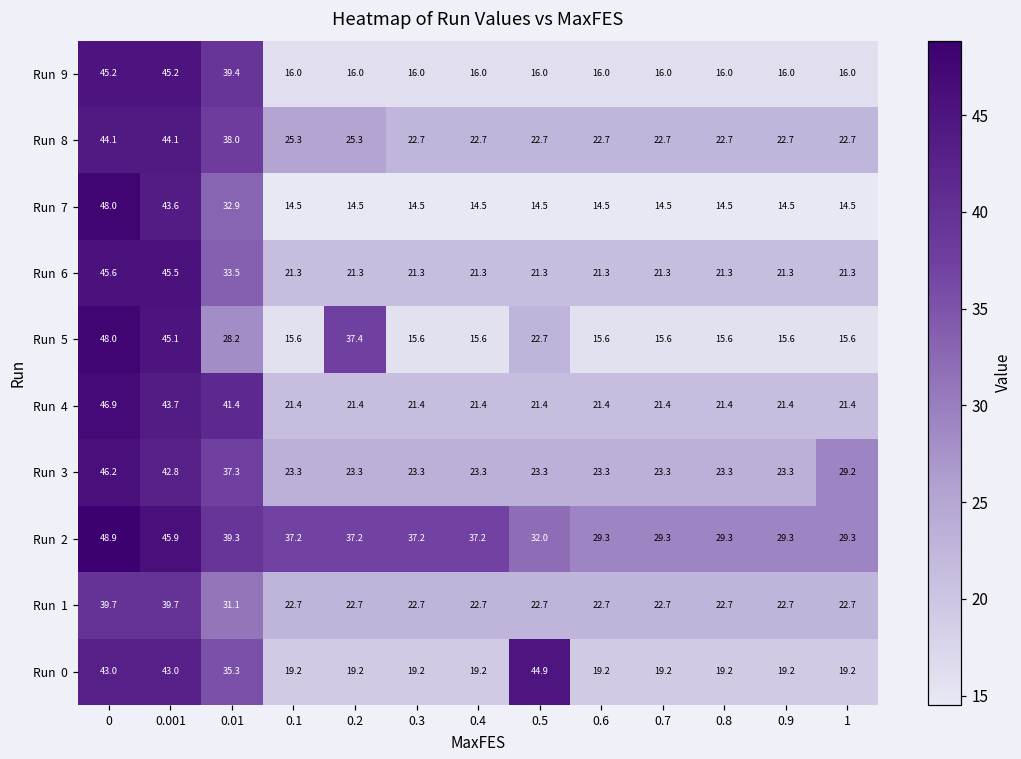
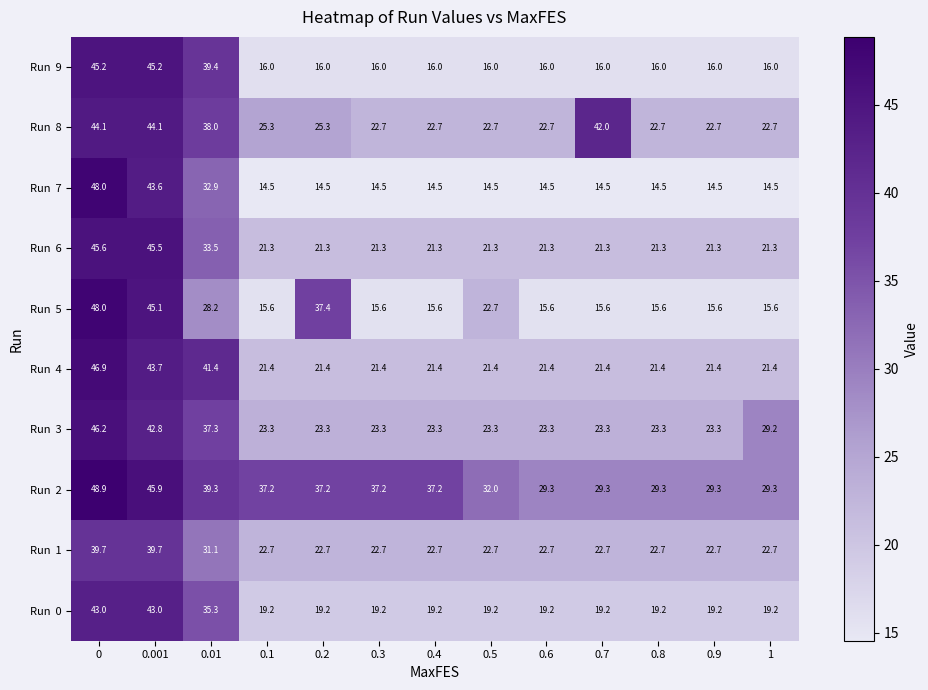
  {
    "Run 9": {
      "0": 45.2,
      "0.001": 45.2,
      "0.01": 39.4,
      "0.1": 16.0,
      "0.2": 16.0,
      "0.3": 16.0,
      "0.4": 16.0,
      "0.5": 16.0,
      "0.6": 16.0,
      "0.7": 16.0,
      "0.8": 16.0,
      "0.9": 16.0,
      "1": 16.0
    },
    "Run 8": {
      "0": 44.1,
      "0.001": 44.1,
      "0.01": 38.0,
      "0.1": 25.3,
      "0.2": 25.3,
      "0.3": 22.7,
      "0.4": 22.7,
      "0.5": 22.7,
      "0.6": 22.7,
-     "0.7": 22.7,
+     "0.7": 42.0,
      "0.8": 22.7,
      "0.9": 22.7,
      "1": 22.7
    },
    "Run 7": {
      "0": 48.0,
      "0.001": 43.6,
      "0.01": 32.9,
      "0.1": 14.5,
      "0.2": 14.5,
      "0.3": 14.5,
      "0.4": 14.5,
      "0.5": 14.5,
      "0.6": 14.5,
      "0.7": 14.5,
      "0.8": 14.5,
      "0.9": 14.5,
      "1": 14.5
    },
    "Run 6": {
      "0": 45.6,
      "0.001": 45.5,
      "0.01": 33.5,
      "0.1": 21.3,
      "0.2": 21.3,
      "0.3": 21.3,
      "0.4": 21.3,
      "0.5": 21.3,
      "0.6": 21.3,
      "0.7": 21.3,
      "0.8": 21.3,
      "0.9": 21.3,
      "1": 21.3
    },
    "Run 5": {
      "0": 48.0,
      "0.001": 45.1,
      "0.01": 28.2,
      "0.1": 15.6,
      "0.2": 37.4,
      "0.3": 15.6,
      "0.4": 15.6,
      "0.5": 22.7,
      "0.6": 15.6,
      "0.7": 15.6,
      "0.8": 15.6,
      "0.9": 15.6,
      "1": 15.6
    },
    "Run 4": {
      "0": 46.9,
      "0.001": 43.7,
      "0.01": 41.4,
      "0.1": 21.4,
      "0.2": 21.4,
      "0.3": 21.4,
      "0.4": 21.4,
      "0.5": 21.4,
      "0.6": 21.4,
      "0.7": 21.4,
      "0.8": 21.4,
      "0.9": 21.4,
      "1": 21.4
    },
    "Run 3": {
      "0": 46.2,
      "0.001": 42.8,
      "0.01": 37.3,
      "0.1": 23.3,
      "0.2": 23.3,
      "0.3": 23.3,
      "0.4": 23.3,
      "0.5": 23.3,
      "0.6": 23.3,
      "0.7": 23.3,
      "0.8": 23.3,
      "0.9": 23.3,
      "1": 29.2
    },
    "Run 2": {
      "0": 48.9,
      "0.001": 45.9,
      "0.01": 39.3,
      "0.1": 37.2,
      "0.2": 37.2,
      "0.3": 37.2,
      "0.4": 37.2,
      "0.5": 32.0,
      "0.6": 29.3,
      "0.7": 29.3,
      "0.8": 29.3,
      "0.9": 29.3,
      "1": 29.3
    },
    "Run 1": {
      "0": 39.7,
      "0.001": 39.7,
      "0.01": 31.1,
      "0.1": 22.7,
      "0.2": 22.7,
      "0.3": 22.7,
      "0.4": 22.7,
      "0.5": 22.7,
      "0.6": 22.7,
      "0.7": 22.7,
      "0.8": 22.7,
      "0.9": 22.7,
      "1": 22.7
    },
    "Run 0": {
      "0": 43.0,
      "0.001": 43.0,
      "0.01": 35.3,
      "0.1": 19.2,
      "0.2": 19.2,
      "0.3": 19.2,
      "0.4": 19.2,
-     "0.5": 44.9,
+     "0.5": 19.2,
      "0.6": 19.2,
      "0.7": 19.2,
      "0.8": 19.2,
      "0.9": 19.2,
      "1": 19.2
    }
  }
